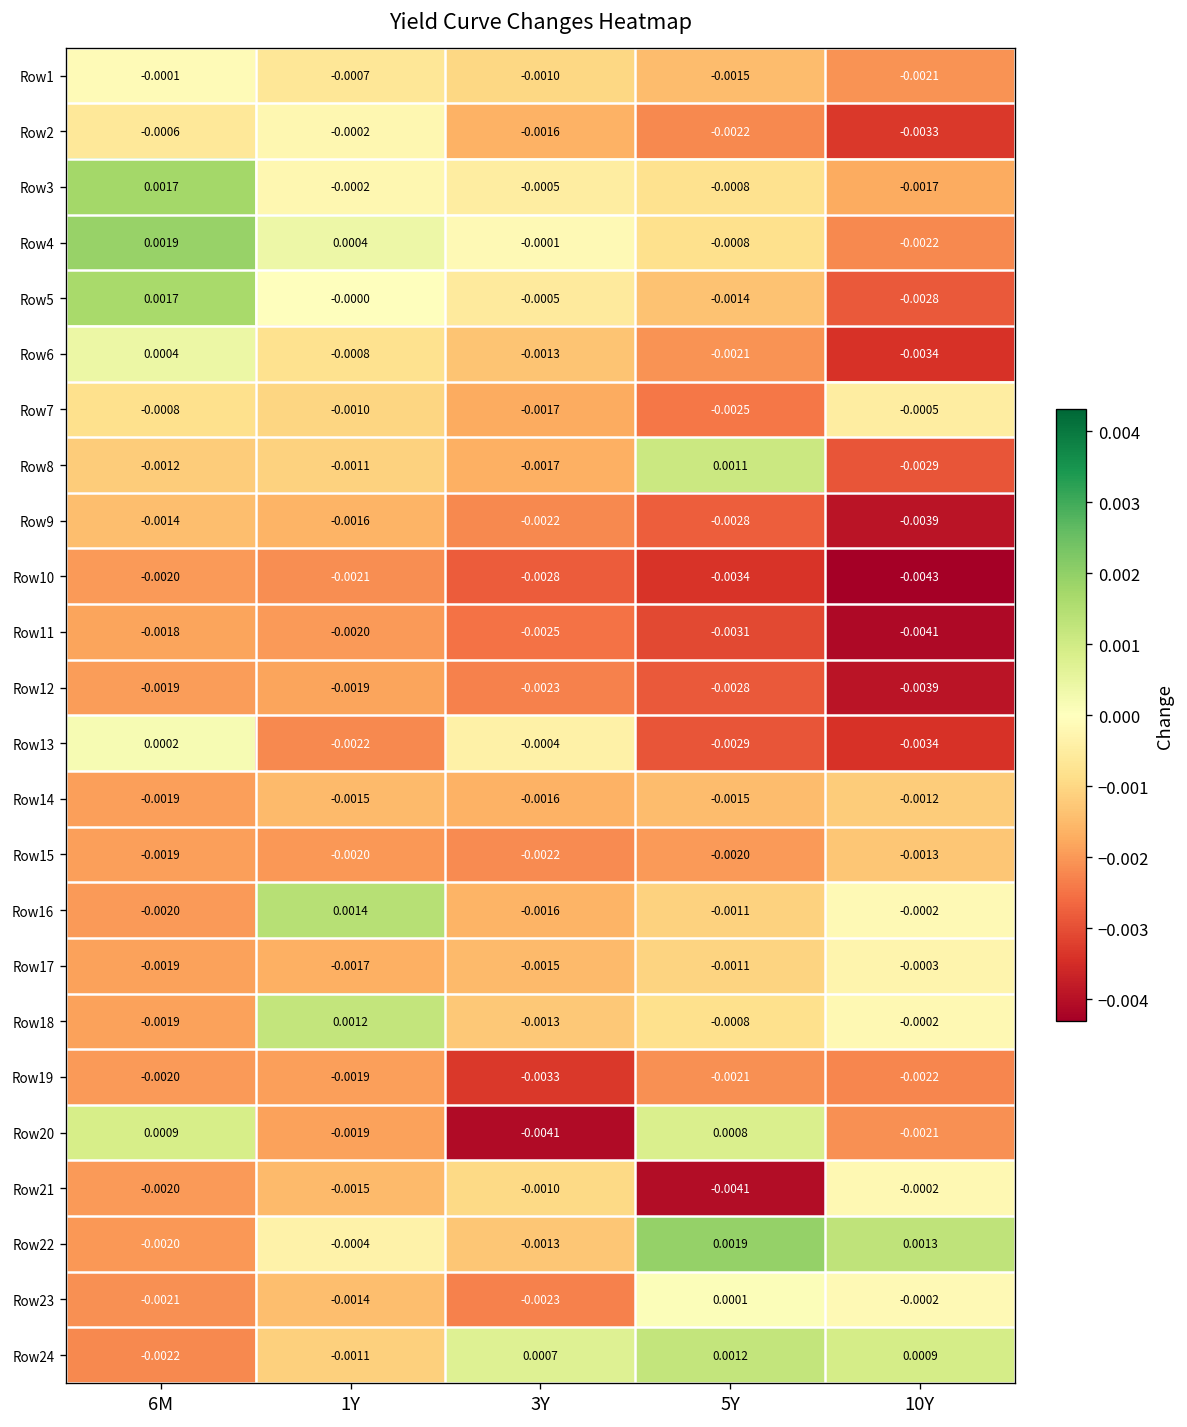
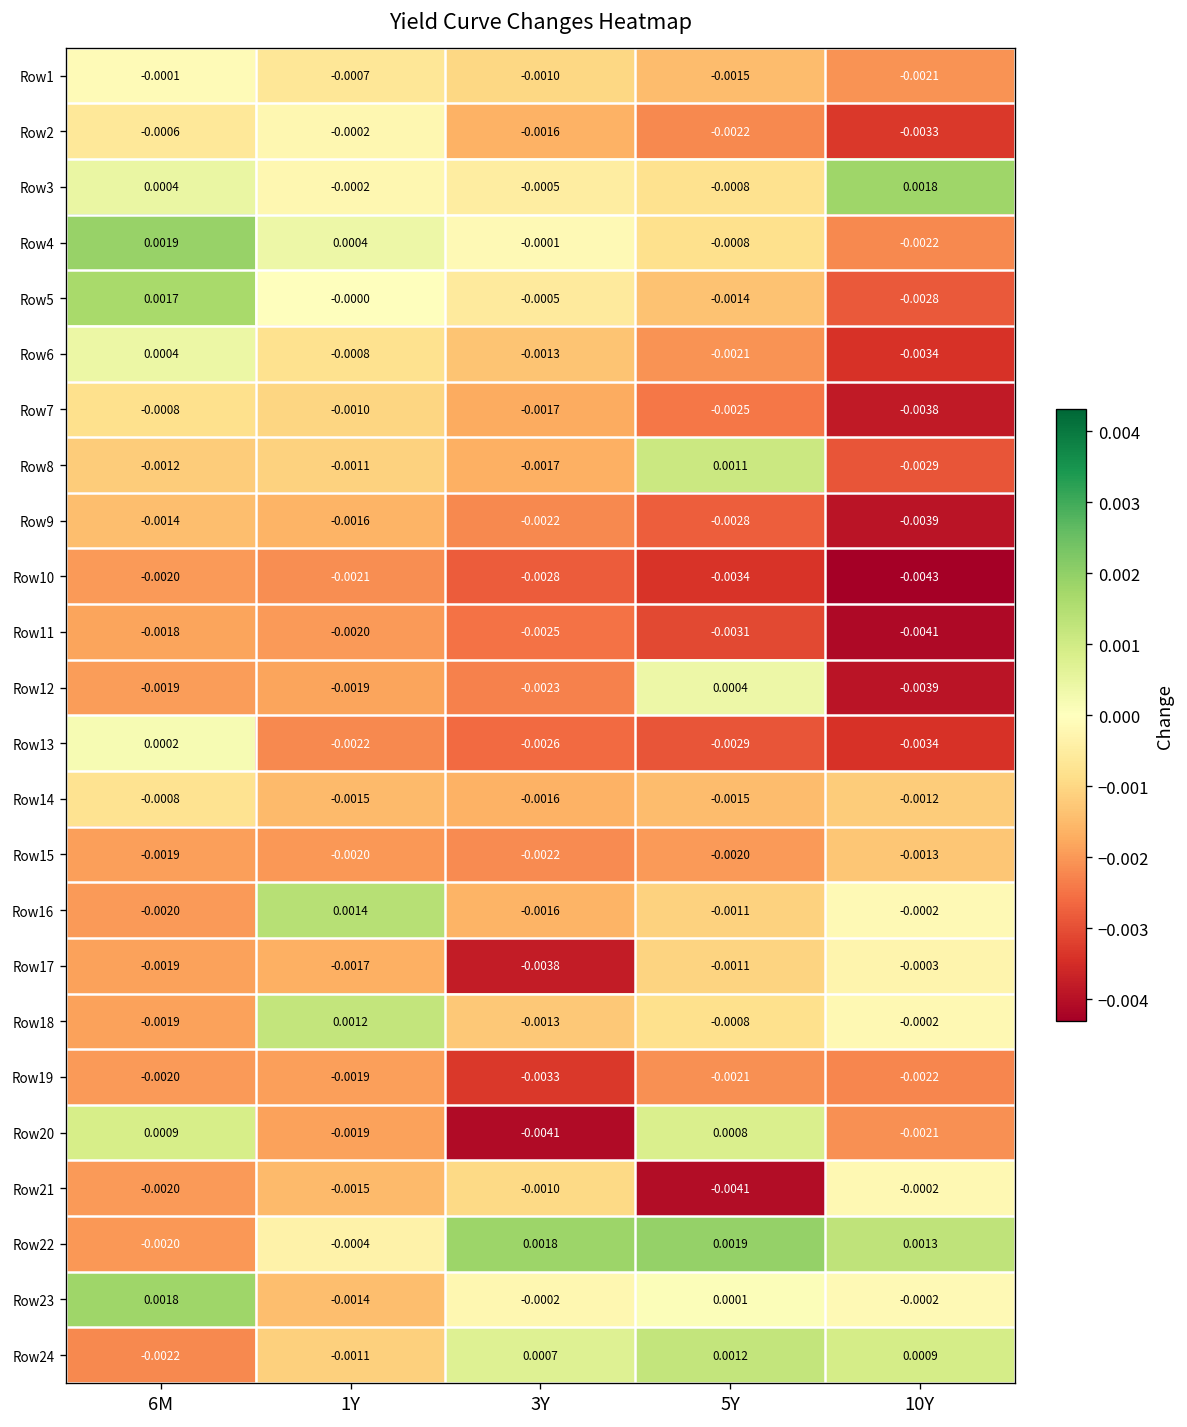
  {
    "Row1": {
      "6M": -0.0001,
      "1Y": -0.0007,
      "3Y": -0.0010,
      "5Y": -0.0015,
      "10Y": -0.0021
    },
    "Row2": {
      "6M": -0.0006,
      "1Y": -0.0002,
      "3Y": -0.0016,
      "5Y": -0.0022,
      "10Y": -0.0033
    },
    "Row3": {
-     "6M": 0.0017,
+     "6M": 0.0004,
      "1Y": -0.0002,
      "3Y": -0.0005,
      "5Y": -0.0008,
-     "10Y": -0.0017
+     "10Y": 0.0018
    },
    "Row4": {
      "6M": 0.0019,
      "1Y": 0.0004,
      "3Y": -0.0001,
      "5Y": -0.0008,
      "10Y": -0.0022
    },
    "Row5": {
      "6M": 0.0017,
      "1Y": -0.0000,
      "3Y": -0.0005,
      "5Y": -0.0014,
      "10Y": -0.0028
    },
    "Row6": {
      "6M": 0.0004,
      "1Y": -0.0008,
      "3Y": -0.0013,
      "5Y": -0.0021,
      "10Y": -0.0034
    },
    "Row7": {
      "6M": -0.0008,
      "1Y": -0.0010,
      "3Y": -0.0017,
      "5Y": -0.0025,
-     "10Y": -0.0005
+     "10Y": -0.0038
    },
    "Row8": {
      "6M": -0.0012,
      "1Y": -0.0011,
      "3Y": -0.0017,
      "5Y": 0.0011,
      "10Y": -0.0029
    },
    "Row9": {
      "6M": -0.0014,
      "1Y": -0.0016,
      "3Y": -0.0022,
      "5Y": -0.0028,
      "10Y": -0.0039
    },
    "Row10": {
      "6M": -0.0020,
      "1Y": -0.0021,
      "3Y": -0.0028,
      "5Y": -0.0034,
      "10Y": -0.0043
    },
    "Row11": {
      "6M": -0.0018,
      "1Y": -0.0020,
      "3Y": -0.0025,
      "5Y": -0.0031,
      "10Y": -0.0041
    },
    "Row12": {
      "6M": -0.0019,
      "1Y": -0.0019,
      "3Y": -0.0023,
-     "5Y": -0.0028,
+     "5Y": 0.0004,
      "10Y": -0.0039
    },
    "Row13": {
      "6M": 0.0002,
      "1Y": -0.0022,
-     "3Y": -0.0004,
+     "3Y": -0.0026,
      "5Y": -0.0029,
      "10Y": -0.0034
    },
    "Row14": {
-     "6M": -0.0019,
+     "6M": -0.0008,
      "1Y": -0.0015,
      "3Y": -0.0016,
      "5Y": -0.0015,
      "10Y": -0.0012
    },
    "Row15": {
      "6M": -0.0019,
      "1Y": -0.0020,
      "3Y": -0.0022,
      "5Y": -0.0020,
      "10Y": -0.0013
    },
    "Row16": {
      "6M": -0.0020,
      "1Y": 0.0014,
      "3Y": -0.0016,
      "5Y": -0.0011,
      "10Y": -0.0002
    },
    "Row17": {
      "6M": -0.0019,
      "1Y": -0.0017,
-     "3Y": -0.0015,
+     "3Y": -0.0038,
      "5Y": -0.0011,
      "10Y": -0.0003
    },
    "Row18": {
      "6M": -0.0019,
      "1Y": 0.0012,
      "3Y": -0.0013,
      "5Y": -0.0008,
      "10Y": -0.0002
    },
    "Row19": {
      "6M": -0.0020,
      "1Y": -0.0019,
      "3Y": -0.0033,
      "5Y": -0.0021,
      "10Y": -0.0022
    },
    "Row20": {
      "6M": 0.0009,
      "1Y": -0.0019,
      "3Y": -0.0041,
      "5Y": 0.0008,
      "10Y": -0.0021
    },
    "Row21": {
      "6M": -0.0020,
      "1Y": -0.0015,
      "3Y": -0.0010,
      "5Y": -0.0041,
      "10Y": -0.0002
    },
    "Row22": {
      "6M": -0.0020,
      "1Y": -0.0004,
-     "3Y": -0.0013,
+     "3Y": 0.0018,
      "5Y": 0.0019,
      "10Y": 0.0013
    },
    "Row23": {
-     "6M": -0.0021,
+     "6M": 0.0018,
      "1Y": -0.0014,
-     "3Y": -0.0023,
+     "3Y": -0.0002,
      "5Y": 0.0001,
      "10Y": -0.0002
    },
    "Row24": {
      "6M": -0.0022,
      "1Y": -0.0011,
      "3Y": 0.0007,
      "5Y": 0.0012,
      "10Y": 0.0009
    }
  }
